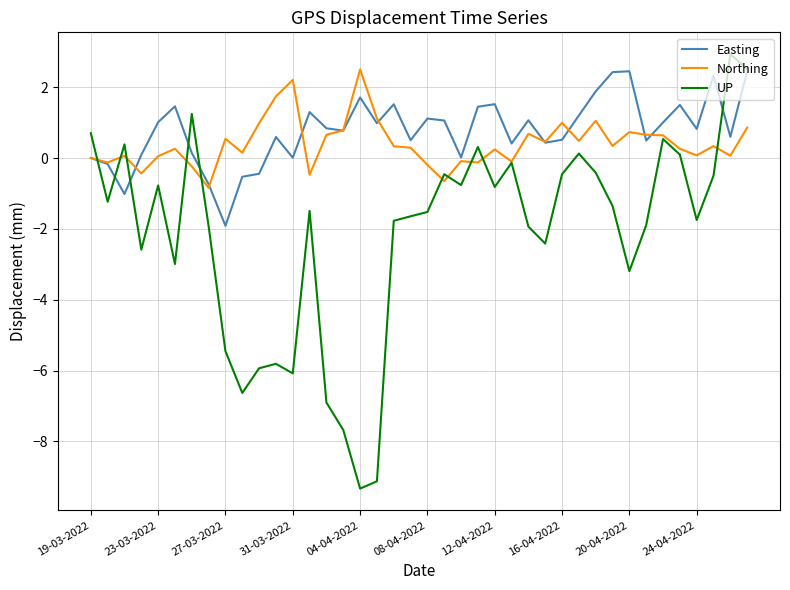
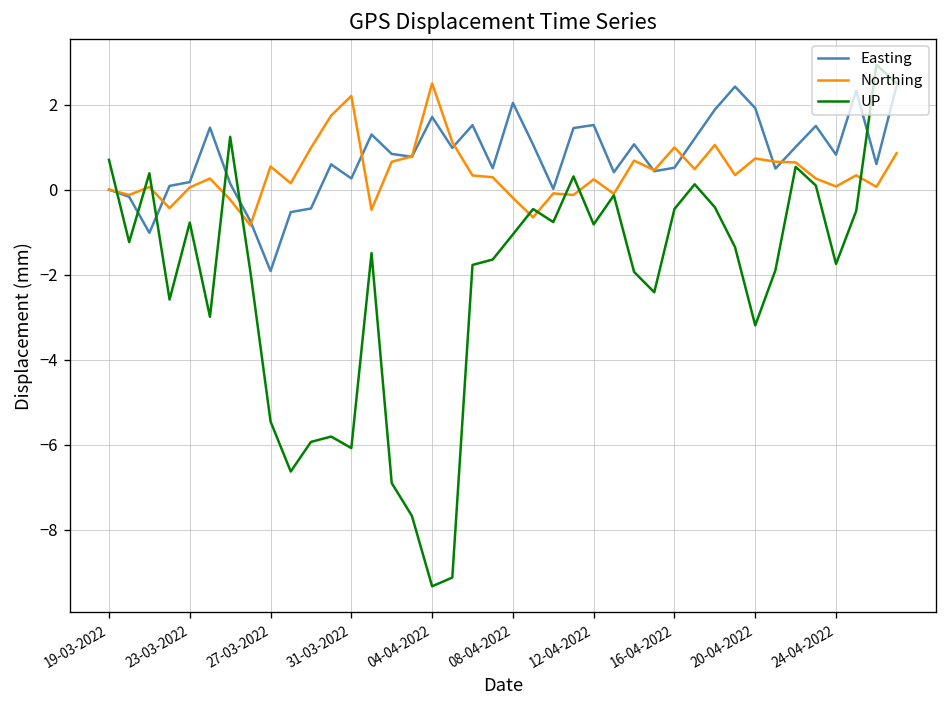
  {
    "Easting": {
-     "23-03-2022": 1.0,
+     "23-03-2022": 0.2,
      "27-03-2022": -1.9,
-     "31-03-2022": 0.0,
+     "31-03-2022": 0.3,
      "04-04-2022": 1.7,
-     "08-04-2022": 1.1,
+     "08-04-2022": 2.0,
      "12-04-2022": 1.5,
      "16-04-2022": 0.5,
-     "20-04-2022": 2.4,
+     "20-04-2022": 1.9,
      "24-04-2022": 0.8
    },
    "Northing": {
      "23-03-2022": 0.1,
      "27-03-2022": 0.5,
      "31-03-2022": 2.2,
      "04-04-2022": 2.5,
      "08-04-2022": -0.2,
      "12-04-2022": 0.2,
      "16-04-2022": 1.0,
      "20-04-2022": 0.7,
      "24-04-2022": 0.1
    },
    "UP": {
      "19-03-2022": 0.7,
      "23-03-2022": -0.8,
      "27-03-2022": -5.5,
      "31-03-2022": -6.1,
      "04-04-2022": -9.3,
-     "08-04-2022": -1.5,
+     "08-04-2022": -1.1,
      "12-04-2022": -0.8,
      "16-04-2022": -0.5,
      "20-04-2022": -3.2,
      "24-04-2022": -1.8
    }
  }
